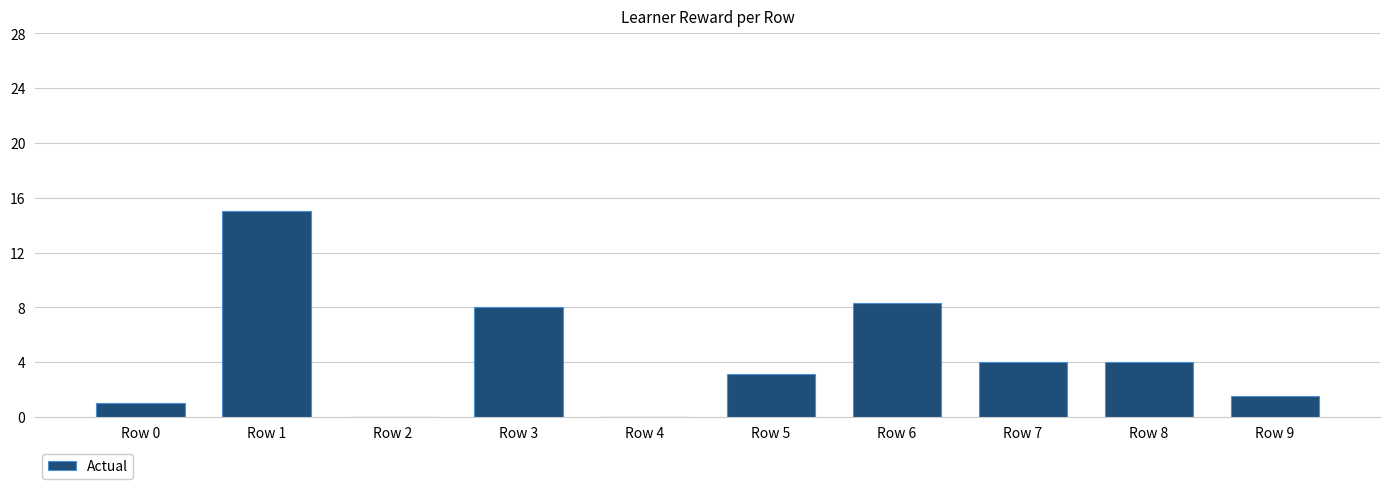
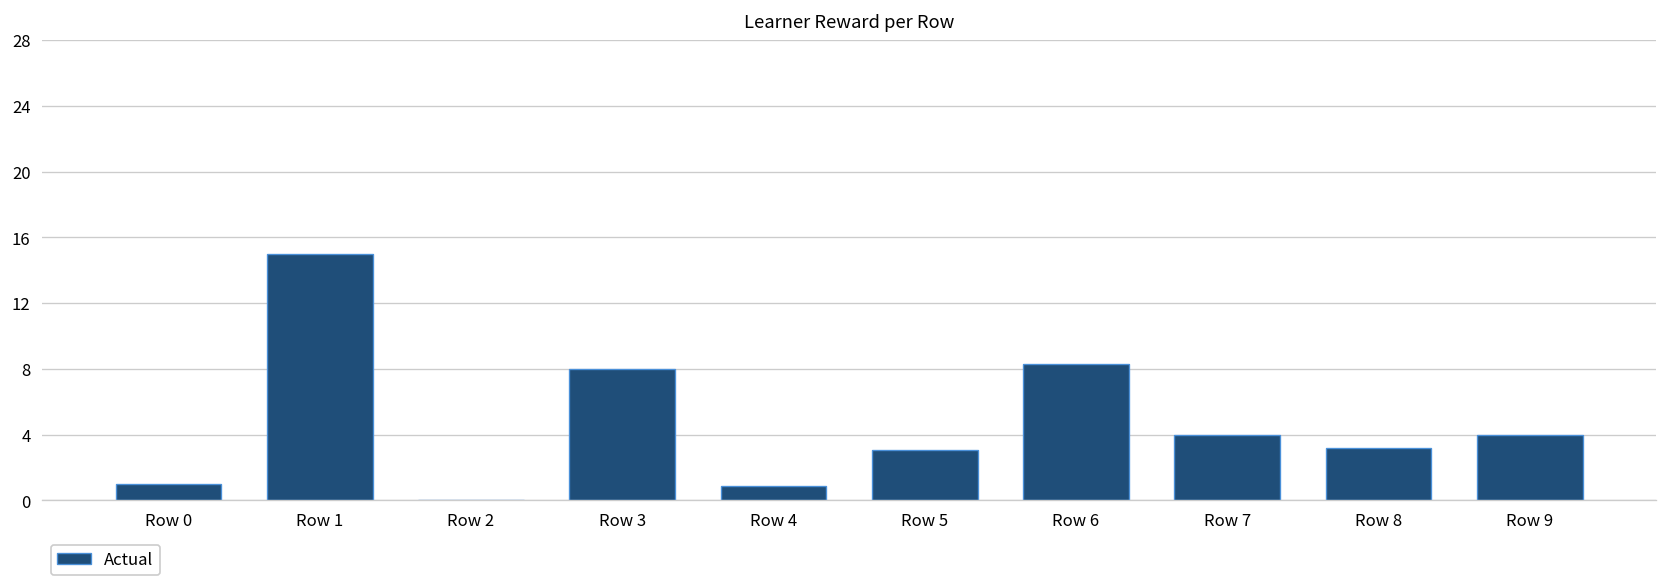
  {
    "Row 0": 1.0,
    "Row 1": 15.0,
    "Row 2": 0.0,
    "Row 3": 8.0,
-   "Row 4": 0.0,
+   "Row 4": 0.9,
    "Row 5": 3.1,
    "Row 6": 8.3,
    "Row 7": 4.0,
-   "Row 8": 4.0,
-   "Row 9": 1.5
+   "Row 8": 3.2,
+   "Row 9": 4.0
  }
